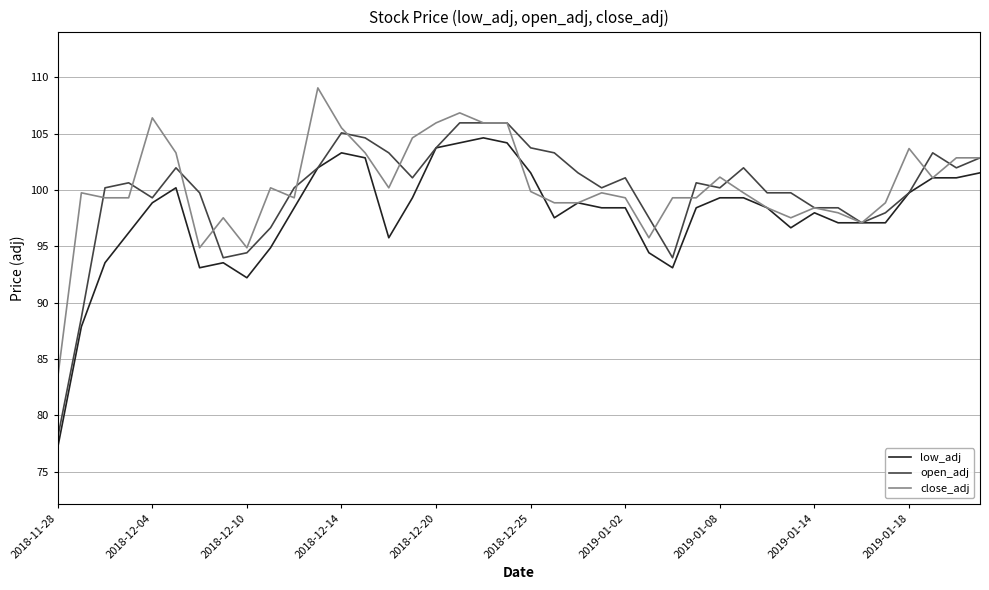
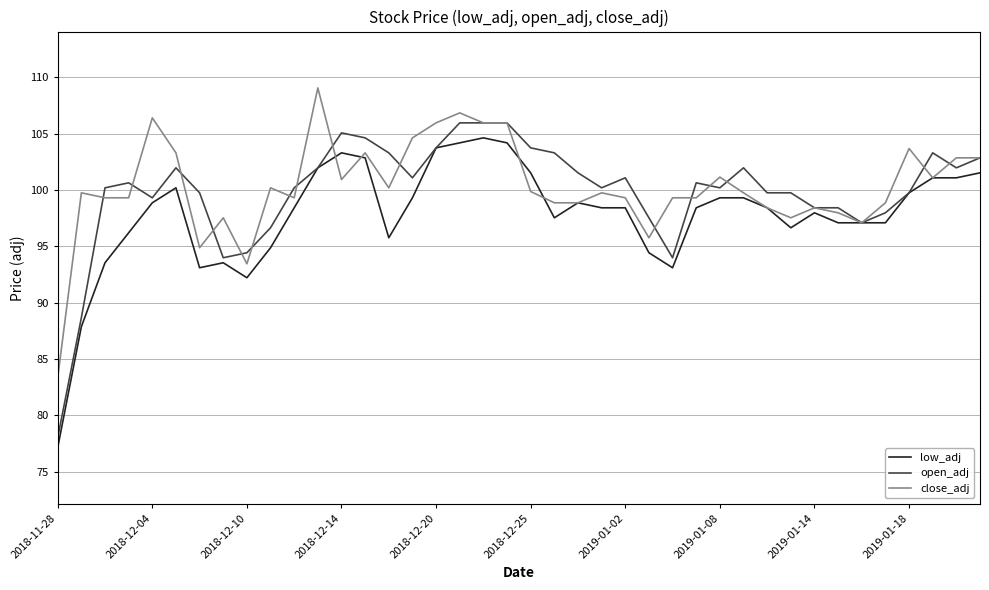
  {
    "close_adj": {
      "2018-11-28": 83.4,
      "2018-12-04": 106.4,
-     "2018-12-10": 94.9,
-     "2018-12-14": 105.5,
+     "2018-12-10": 93.5,
+     "2018-12-14": 100.9,
      "2018-12-20": 106.0,
      "2018-12-25": 99.9,
      "2019-01-02": 99.3,
      "2019-01-08": 101.2,
      "2019-01-18": 103.7
    }
  }
